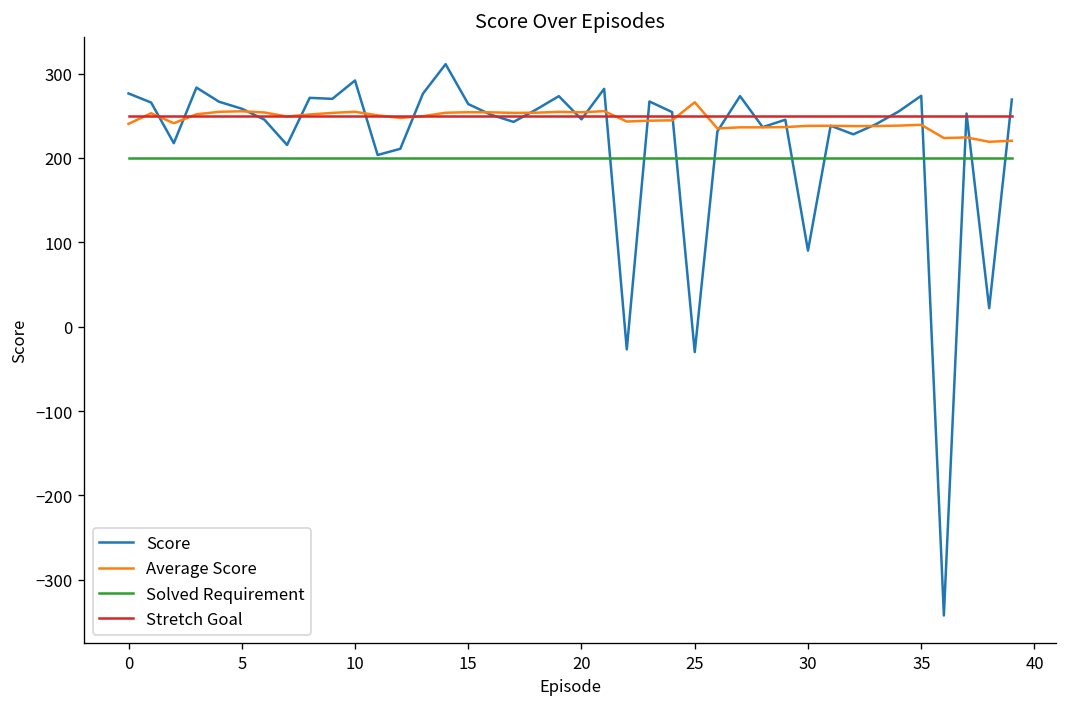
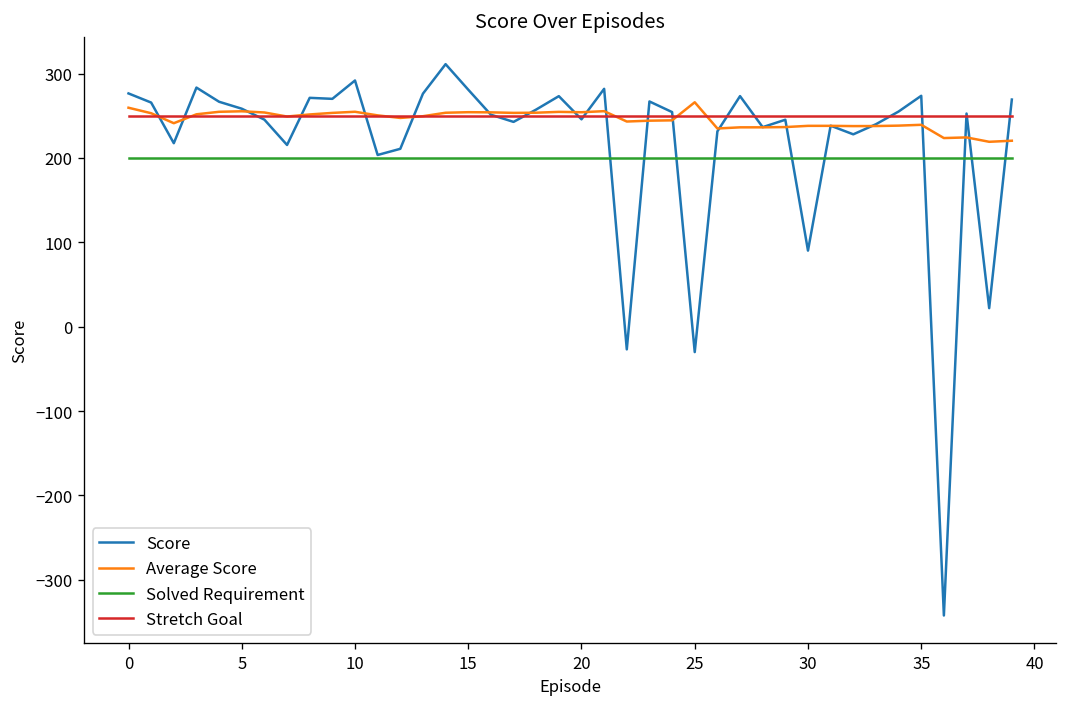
  {
    "Score": {
      "0": 280,
      "10": 290,
-     "15": 260,
+     "15": 280,
      "20": 250,
      "25": -30,
      "30": 90,
      "35": 270
    },
    "Average Score": {
-     "0": 240,
+     "0": 260,
      "10": 250,
      "15": 250,
      "20": 250,
      "25": 270,
      "30": 240,
      "35": 240
    },
    "Solved Requirement": {
      "0": 200,
      "5": 200,
      "10": 200,
      "15": 200,
      "20": 200,
      "25": 200,
      "30": 200,
      "35": 200
    },
    "Stretch Goal": {
      "0": 250,
      "5": 250,
      "10": 250,
      "15": 250,
      "20": 250,
      "25": 250,
      "30": 250,
      "35": 250
    }
  }
